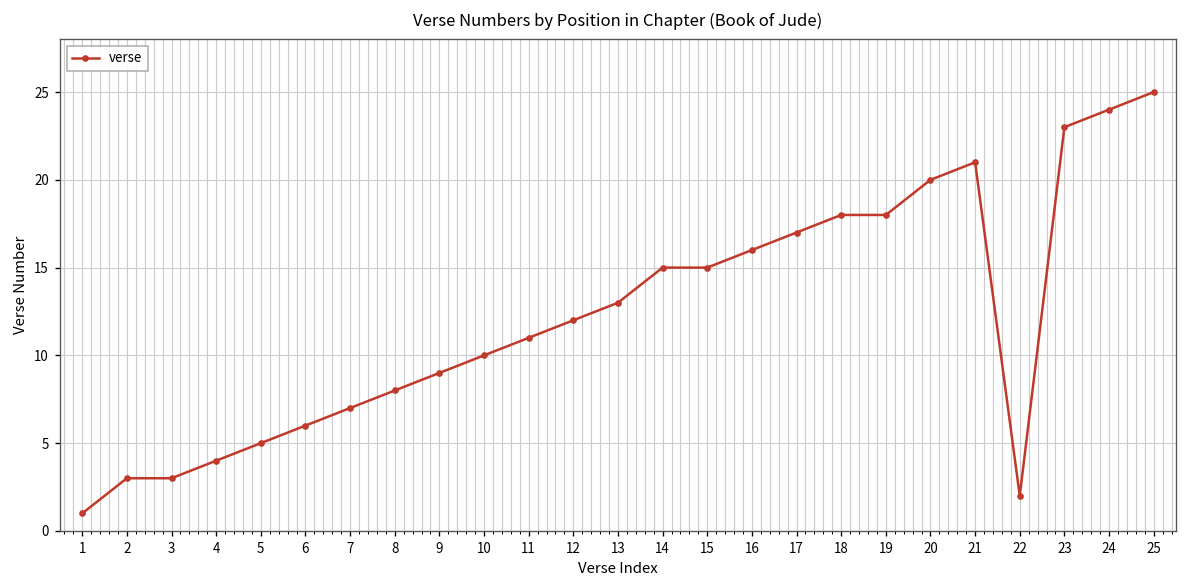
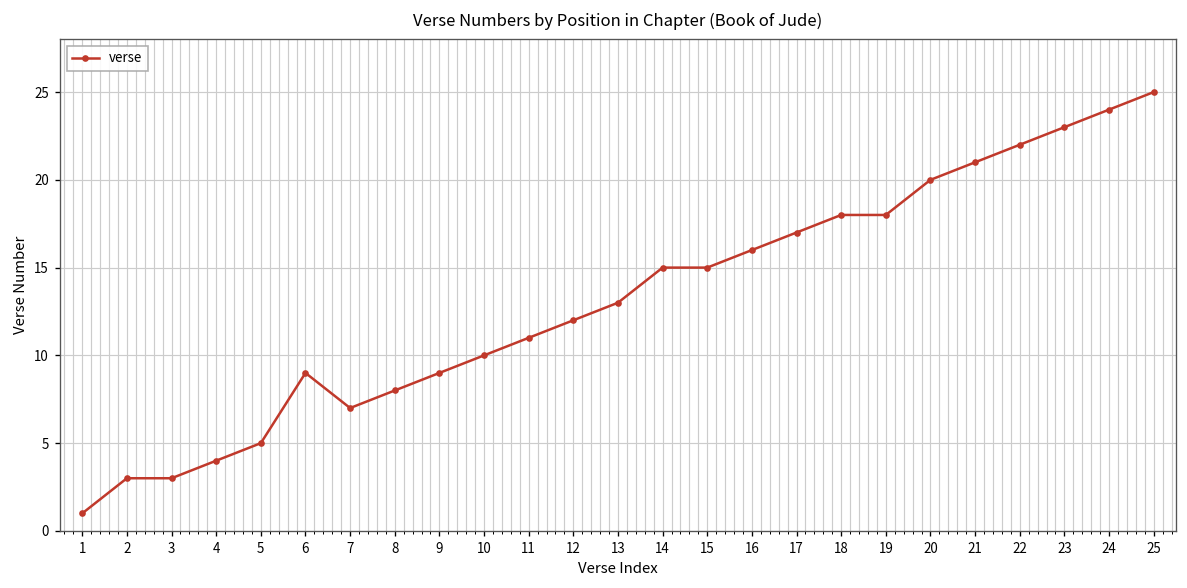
  {
    "1": 1,
    "2": 3,
    "3": 3,
    "4": 4,
    "5": 5,
-   "6": 6,
+   "6": 9,
    "7": 7,
    "8": 8,
    "9": 9,
    "10": 10,
    "11": 11,
    "12": 12,
    "13": 13,
    "14": 15,
    "15": 15,
    "16": 16,
    "17": 17,
    "18": 18,
    "19": 18,
    "20": 20,
    "21": 21,
-   "22": 2,
+   "22": 22,
    "23": 23,
    "24": 24,
    "25": 25
  }
